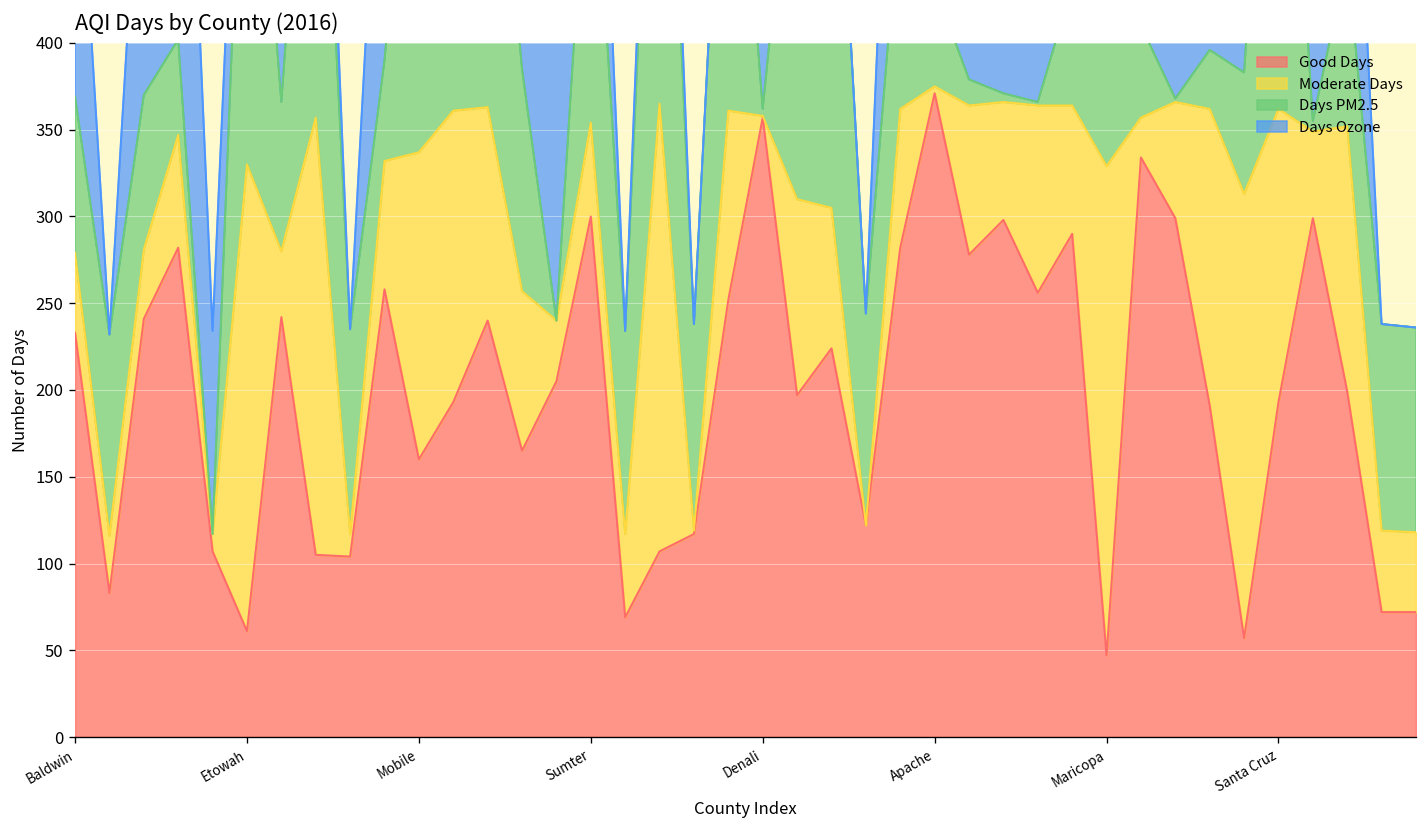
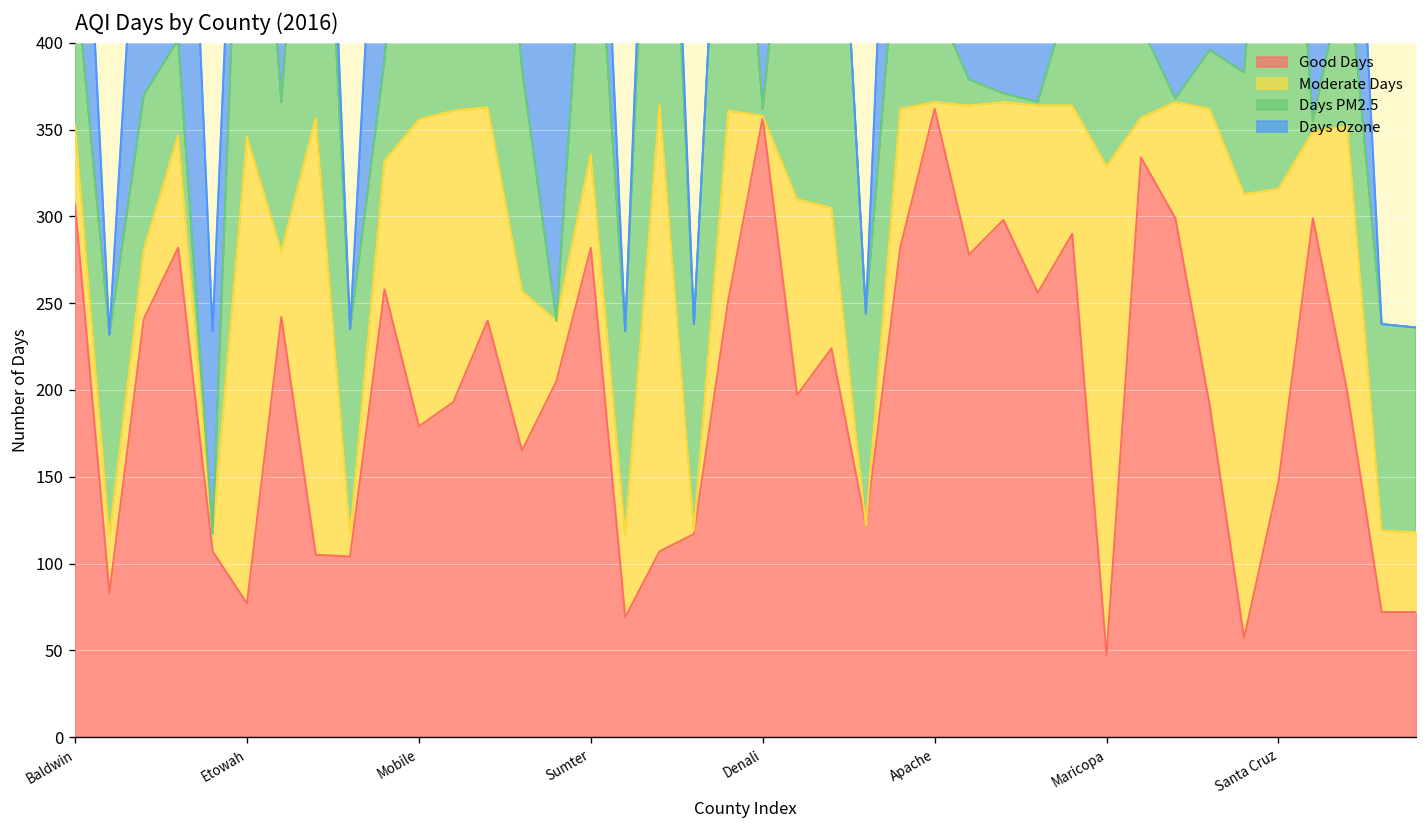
  {
    "Good Days": {
-     "Baldwin": 233,
-     "Etowah": 61,
-     "Mobile": 160,
-     "Sumter": 300,
-     "Apache": 371,
+     "Baldwin": 307,
+     "Etowah": 77,
+     "Mobile": 179,
+     "Sumter": 282,
+     "Apache": 362,
      "Maricopa": 47,
-     "Santa Cruz": 193
+     "Santa Cruz": 147
    },
    "Moderate Days": {
      "Baldwin": 46,
      "Etowah": 269,
      "Mobile": 177,
      "Sumter": 54,
      "Apache": 4,
      "Maricopa": 282,
      "Santa Cruz": 169
    },
    "Days PM2.5": {
      "Denali": 4
    }
  }
